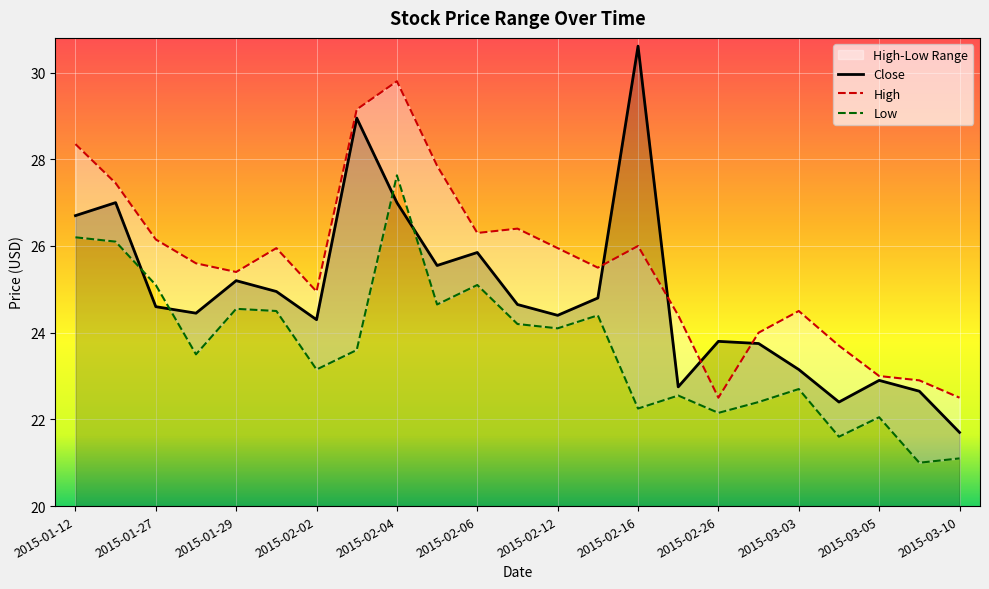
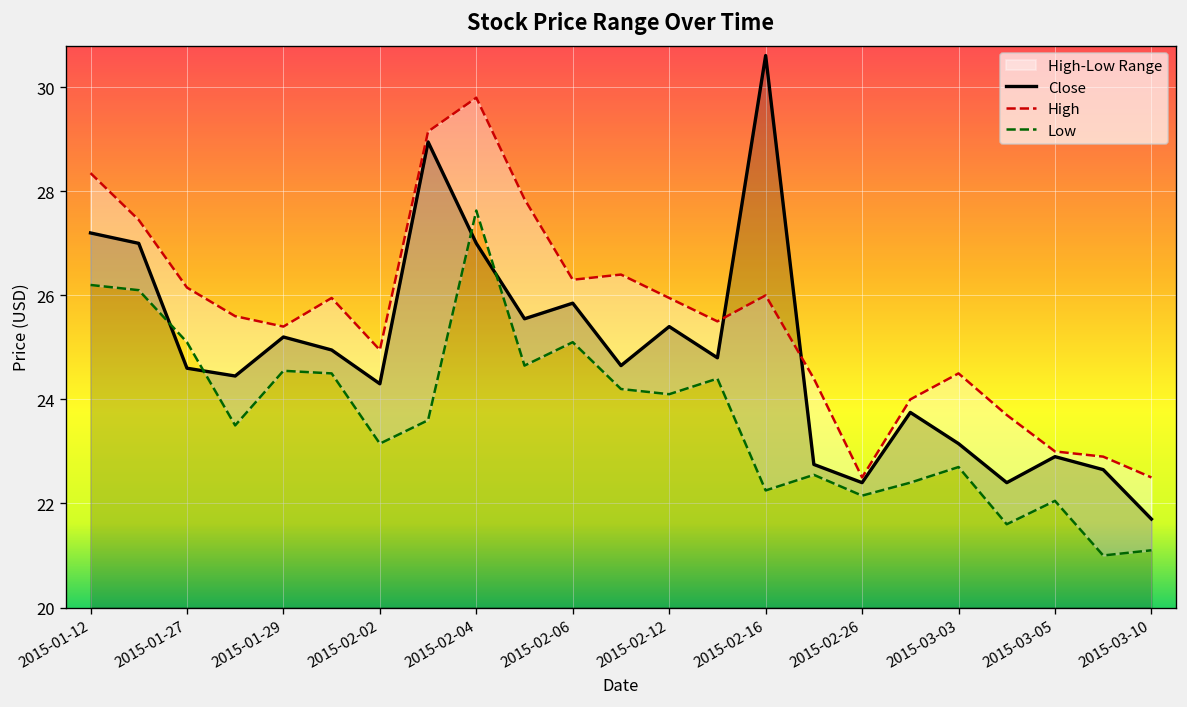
  {
    "Close": {
-     "2015-01-12": 26.7,
+     "2015-01-12": 27.2,
      "2015-01-27": 24.6,
      "2015-01-29": 25.2,
      "2015-02-02": 24.3,
      "2015-02-04": 27.0,
      "2015-02-06": 25.9,
-     "2015-02-12": 24.4,
+     "2015-02-12": 25.4,
      "2015-02-16": 30.6,
-     "2015-02-26": 23.8,
+     "2015-02-26": 22.4,
      "2015-03-03": 23.2,
      "2015-03-05": 22.9,
      "2015-03-10": 21.7
    },
    "Low": {
      "2015-01-12": 26.2,
      "2015-01-27": 25.1,
      "2015-01-29": 24.6,
      "2015-02-02": 23.2,
      "2015-02-04": 27.6,
      "2015-02-06": 25.1,
      "2015-02-12": 24.1,
      "2015-02-16": 22.3,
      "2015-02-26": 22.2,
      "2015-03-03": 22.7,
      "2015-03-05": 22.1,
      "2015-03-10": 21.1
    }
  }
